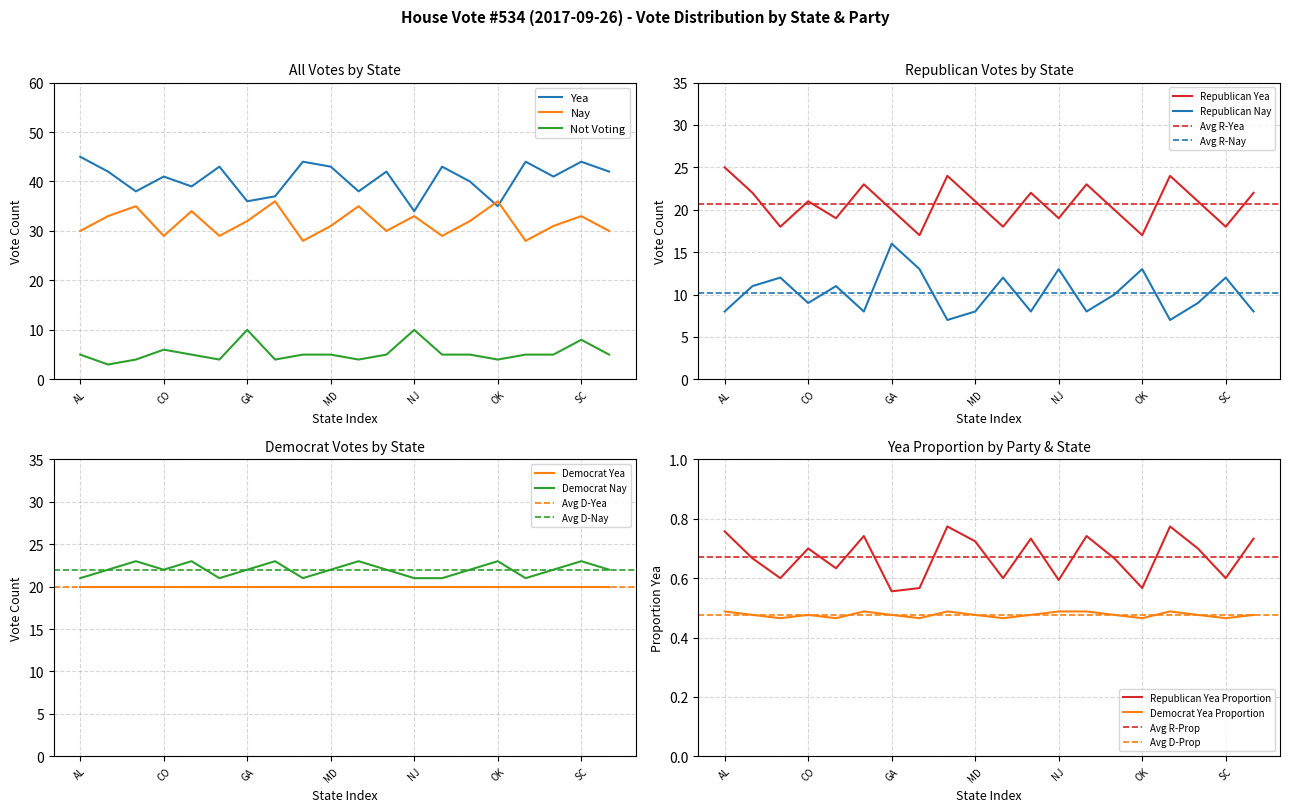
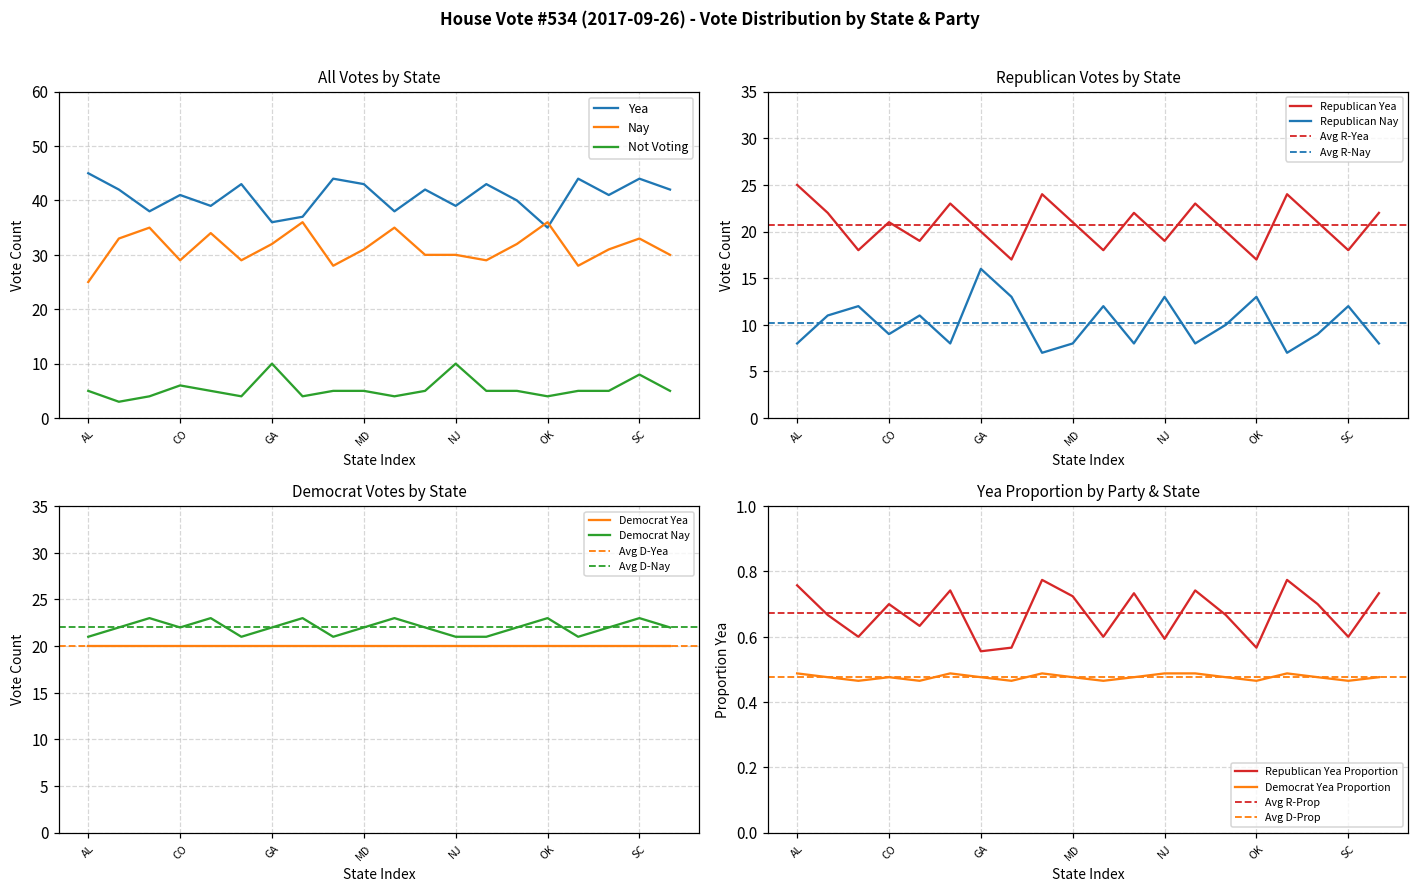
  {
    "All Votes by State": {
      "Yea": {
        "AL": 45,
        "CO": 41,
        "GA": 36,
        "MD": 43,
-       "NJ": 34,
+       "NJ": 39,
        "OK": 35,
        "SC": 44
      },
      "Nay": {
-       "AL": 30,
+       "AL": 25,
        "CO": 29,
        "GA": 32,
        "MD": 31,
-       "NJ": 33,
+       "NJ": 30,
        "OK": 36,
        "SC": 33
      },
      "Not Voting": {
        "AL": 5,
        "CO": 6,
        "GA": 10,
        "MD": 5,
        "NJ": 10,
        "OK": 4,
        "SC": 8
      }
    },
    "Republican Votes by State": {
      "Republican Yea": {
        "AL": 25,
        "CO": 21,
        "GA": 20,
        "MD": 21,
        "NJ": 19,
        "OK": 17,
        "SC": 18
      },
      "Republican Nay": {
        "AL": 8,
        "CO": 9,
        "GA": 16,
        "MD": 8,
        "NJ": 13,
        "OK": 13,
        "SC": 12
      }
    },
    "Democrat Votes by State": {
      "Democrat Yea": {
        "AL": 20,
        "CO": 20,
        "GA": 20,
        "MD": 20,
        "NJ": 20,
        "OK": 20,
        "SC": 20
      },
      "Democrat Nay": {
        "AL": 21,
        "CO": 22,
        "GA": 22,
        "MD": 22,
        "NJ": 21,
        "OK": 23,
        "SC": 23
      }
    },
    "Yea Proportion by Party & State": {
      "Republican Yea Proportion": {
        "AL": 0.76,
        "CO": 0.70,
        "GA": 0.56,
        "MD": 0.72,
        "NJ": 0.59,
        "OK": 0.57,
        "SC": 0.60
      },
      "Democrat Yea Proportion": {
        "AL": 0.49,
        "CO": 0.48,
        "GA": 0.48,
        "MD": 0.48,
        "NJ": 0.49,
        "OK": 0.47,
        "SC": 0.47
      }
    }
  }
